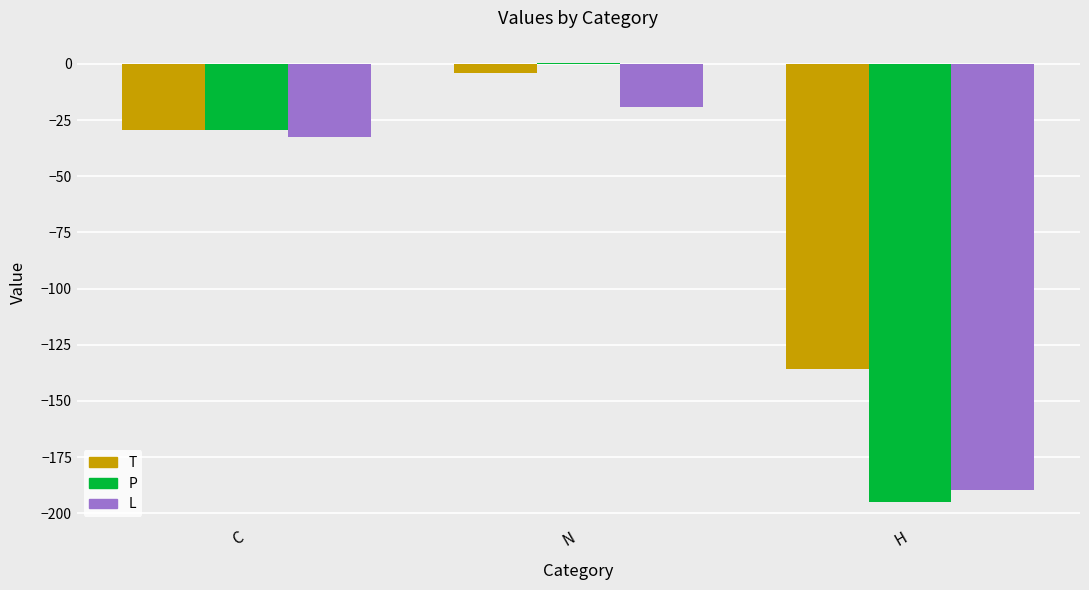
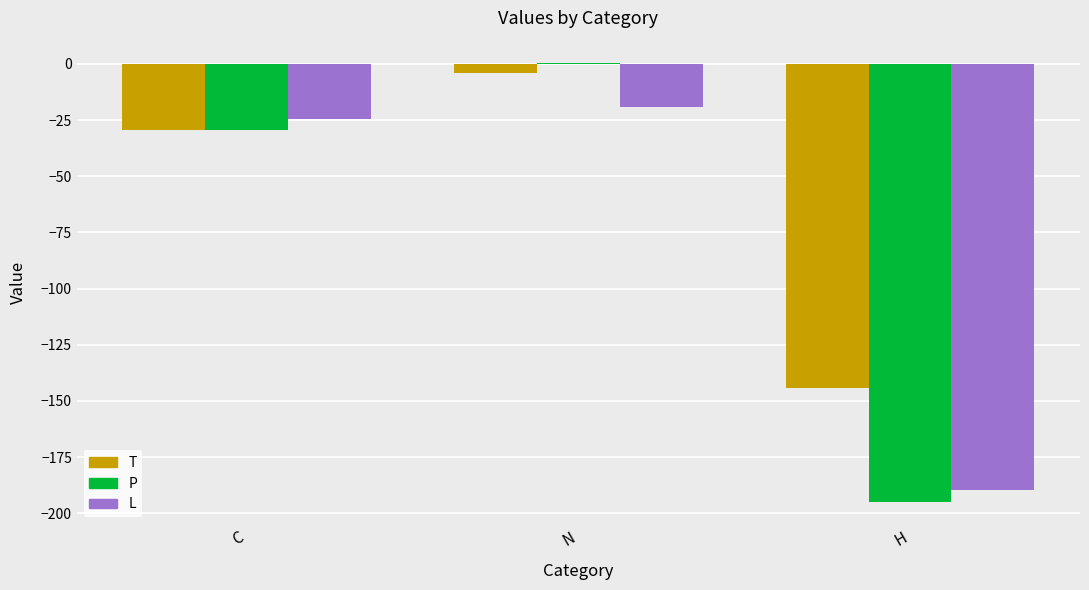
  {
    "T": {
      "C": -29,
      "N": -4,
-     "H": -136
+     "H": -144
    },
    "P": {
      "C": -29,
      "H": -195
    },
    "L": {
-     "C": -32,
+     "C": -24,
      "N": -19,
      "H": -190
    }
  }
